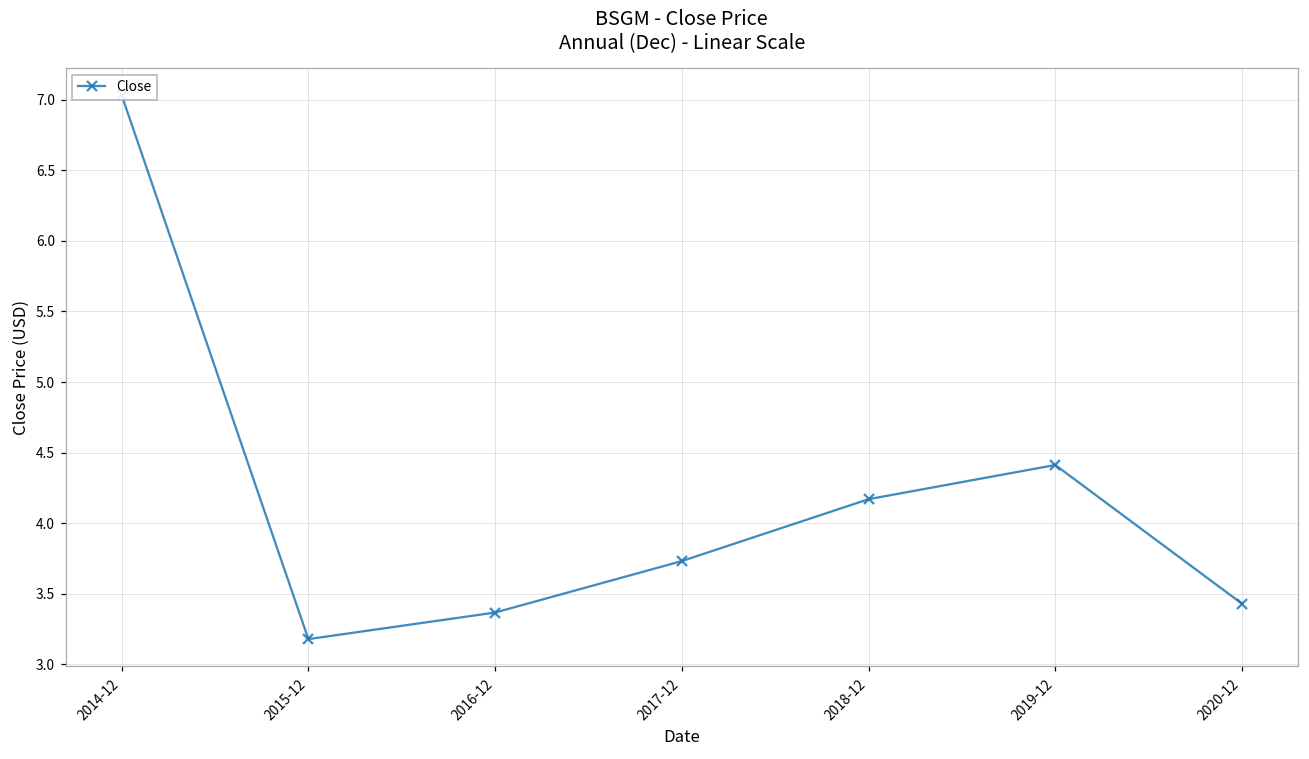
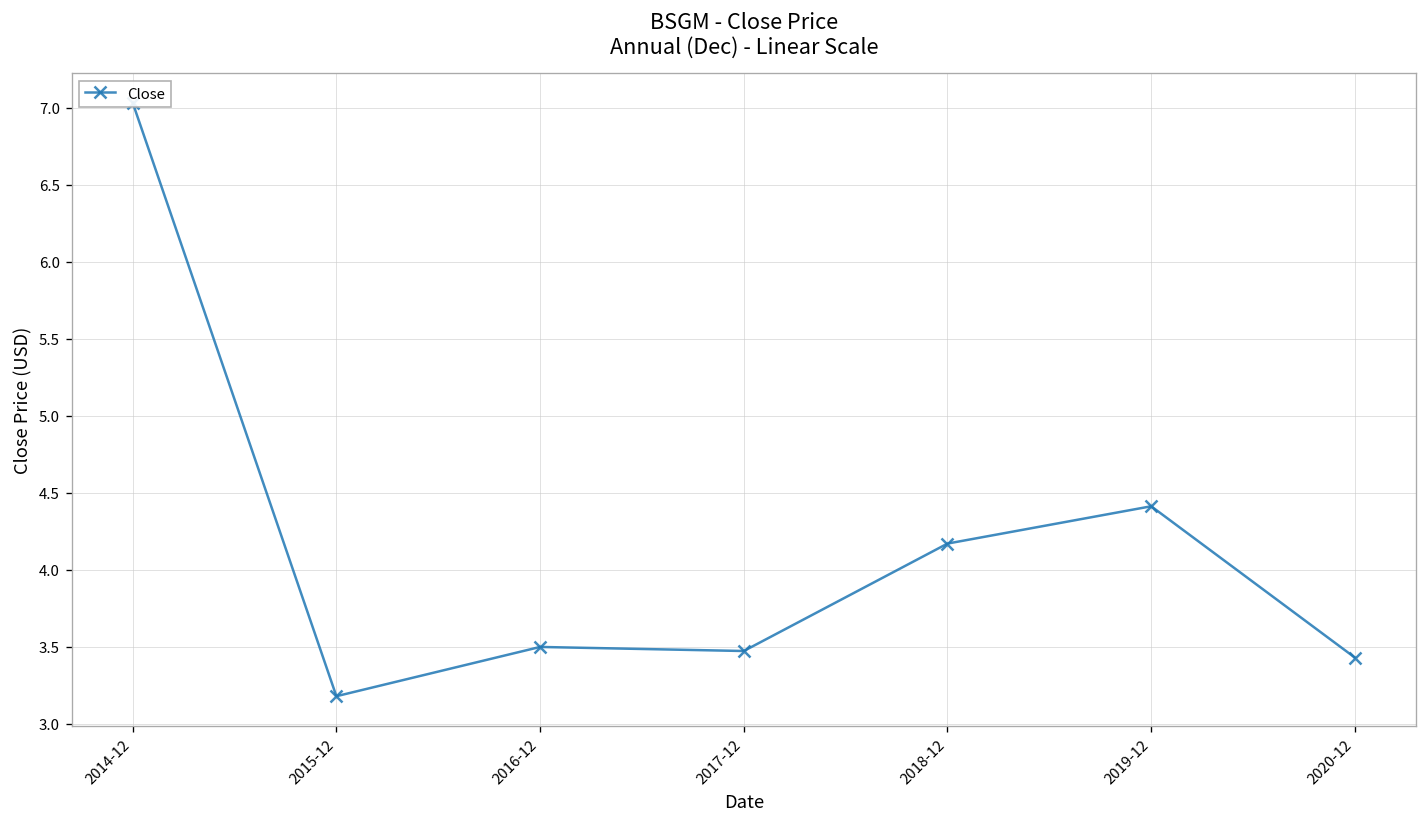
  {
    "2015-12": 3.18,
-   "2016-12": 3.37,
-   "2017-12": 3.73,
+   "2016-12": 3.50,
+   "2017-12": 3.47,
    "2018-12": 4.17,
    "2019-12": 4.41,
    "2020-12": 3.43
  }
